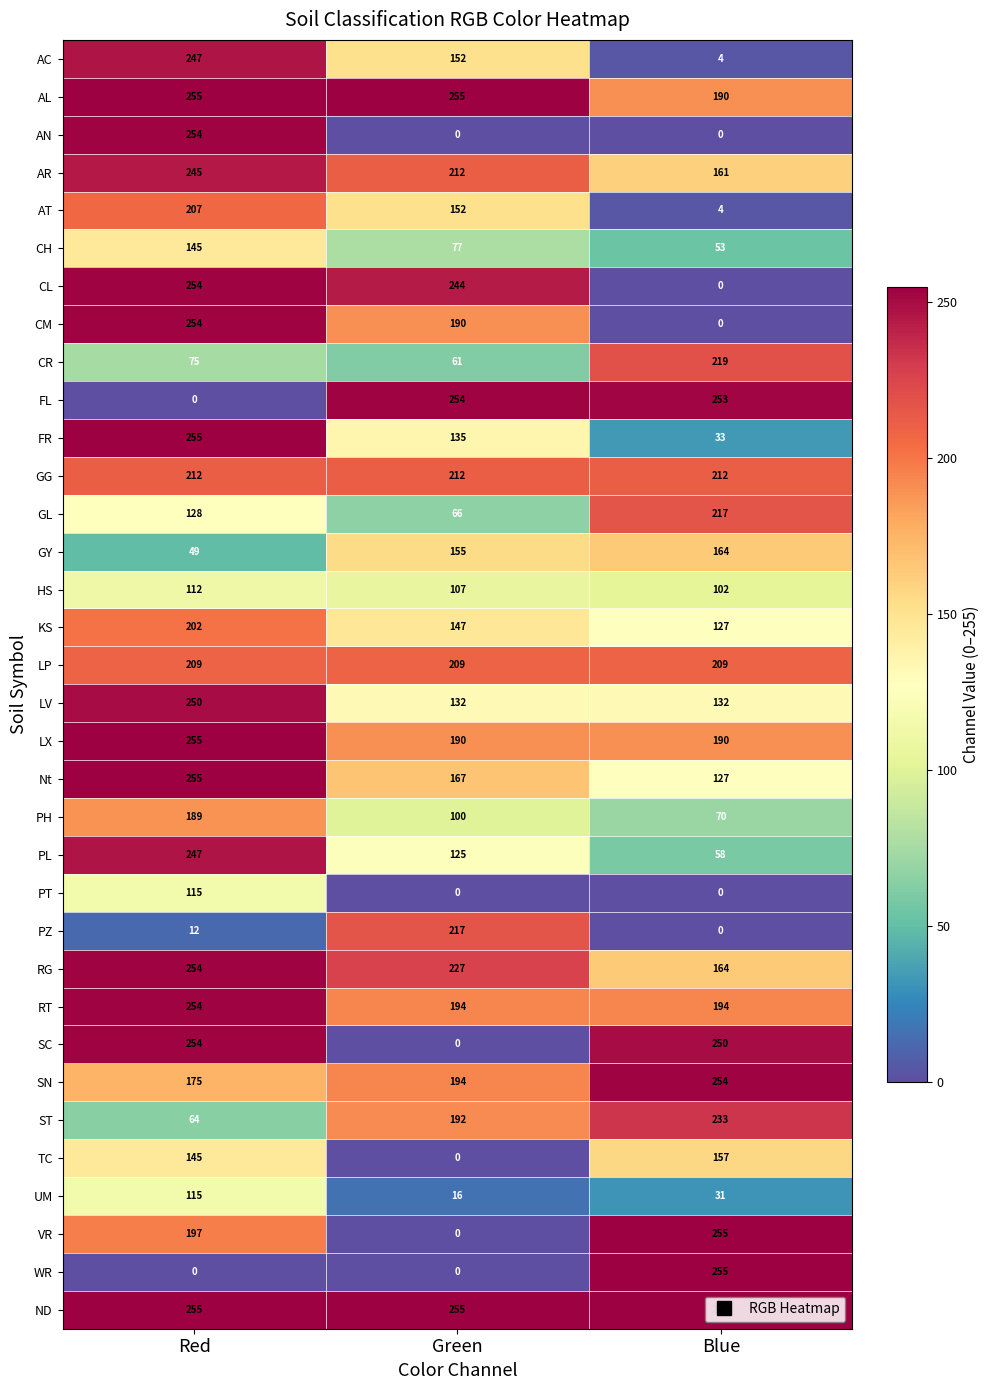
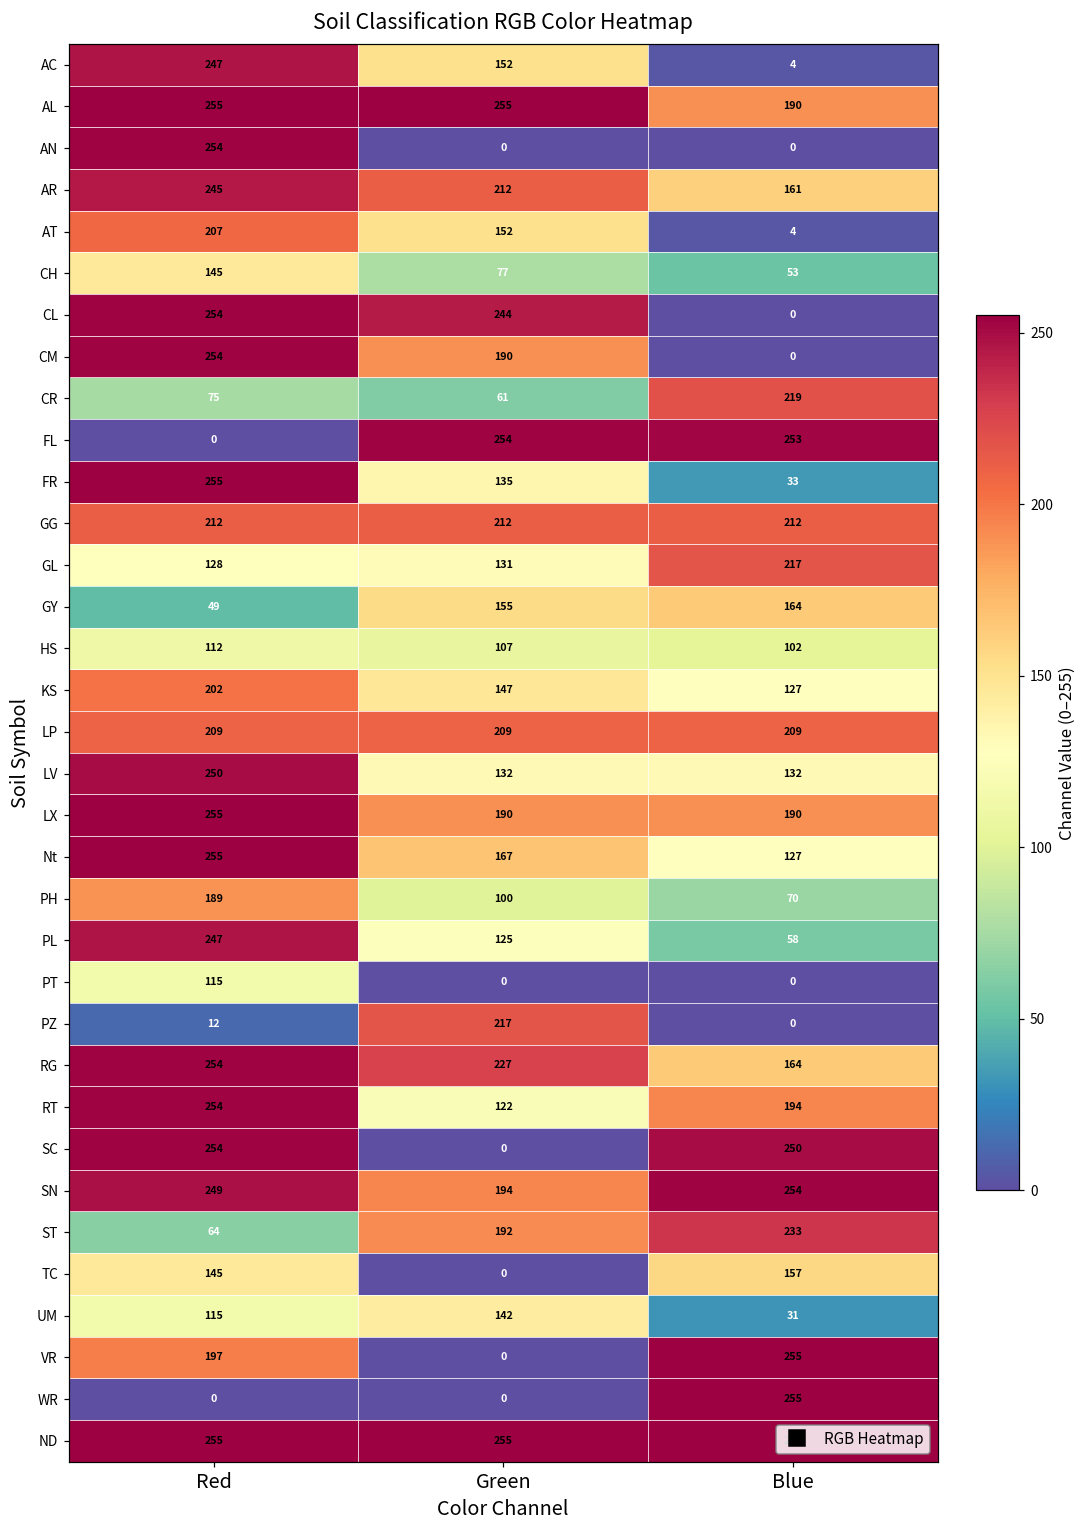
  {
    "AC": {
      "Red": 247,
      "Green": 152,
      "Blue": 4
    },
    "AL": {
      "Red": 255,
      "Green": 255,
      "Blue": 190
    },
    "AN": {
      "Red": 254,
      "Green": 0,
      "Blue": 0
    },
    "AR": {
      "Red": 245,
      "Green": 212,
      "Blue": 161
    },
    "AT": {
      "Red": 207,
      "Green": 152,
      "Blue": 4
    },
    "CH": {
      "Red": 145,
      "Green": 77,
      "Blue": 53
    },
    "CL": {
      "Red": 254,
      "Green": 244,
      "Blue": 0
    },
    "CM": {
      "Red": 254,
      "Green": 190,
      "Blue": 0
    },
    "CR": {
      "Red": 75,
      "Green": 61,
      "Blue": 219
    },
    "FL": {
      "Red": 0,
      "Green": 254,
      "Blue": 253
    },
    "FR": {
      "Red": 255,
      "Green": 135,
      "Blue": 33
    },
    "GG": {
      "Red": 212,
      "Green": 212,
      "Blue": 212
    },
    "GL": {
      "Red": 128,
-     "Green": 66,
+     "Green": 131,
      "Blue": 217
    },
    "GY": {
      "Red": 49,
      "Green": 155,
      "Blue": 164
    },
    "HS": {
      "Red": 112,
      "Green": 107,
      "Blue": 102
    },
    "KS": {
      "Red": 202,
      "Green": 147,
      "Blue": 127
    },
    "LP": {
      "Red": 209,
      "Green": 209,
      "Blue": 209
    },
    "LV": {
      "Red": 250,
      "Green": 132,
      "Blue": 132
    },
    "LX": {
      "Red": 255,
      "Green": 190,
      "Blue": 190
    },
    "Nt": {
      "Red": 255,
      "Green": 167,
      "Blue": 127
    },
    "PH": {
      "Red": 189,
      "Green": 100,
      "Blue": 70
    },
    "PL": {
      "Red": 247,
      "Green": 125,
      "Blue": 58
    },
    "PT": {
      "Red": 115,
      "Green": 0,
      "Blue": 0
    },
    "PZ": {
      "Red": 12,
      "Green": 217,
      "Blue": 0
    },
    "RG": {
      "Red": 254,
      "Green": 227,
      "Blue": 164
    },
    "RT": {
      "Red": 254,
-     "Green": 194,
+     "Green": 122,
      "Blue": 194
    },
    "SC": {
      "Red": 254,
      "Green": 0,
      "Blue": 250
    },
    "SN": {
-     "Red": 175,
+     "Red": 249,
      "Green": 194,
      "Blue": 254
    },
    "ST": {
      "Red": 64,
      "Green": 192,
      "Blue": 233
    },
    "TC": {
      "Red": 145,
      "Green": 0,
      "Blue": 157
    },
    "UM": {
      "Red": 115,
-     "Green": 16,
+     "Green": 142,
      "Blue": 31
    },
    "VR": {
      "Red": 197,
      "Green": 0,
      "Blue": 255
    },
    "WR": {
      "Red": 0,
      "Green": 0,
      "Blue": 255
    },
    "ND": {
      "Red": 255,
      "Green": 255
    }
  }
